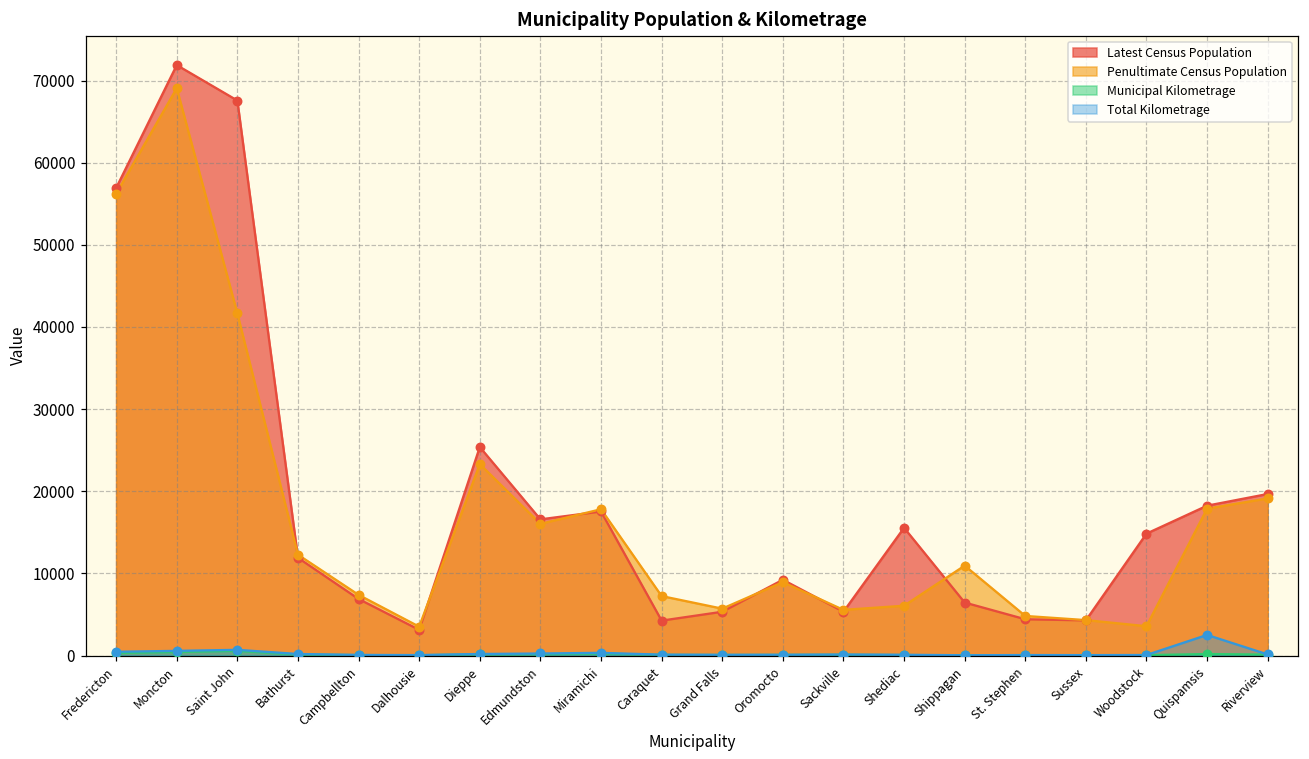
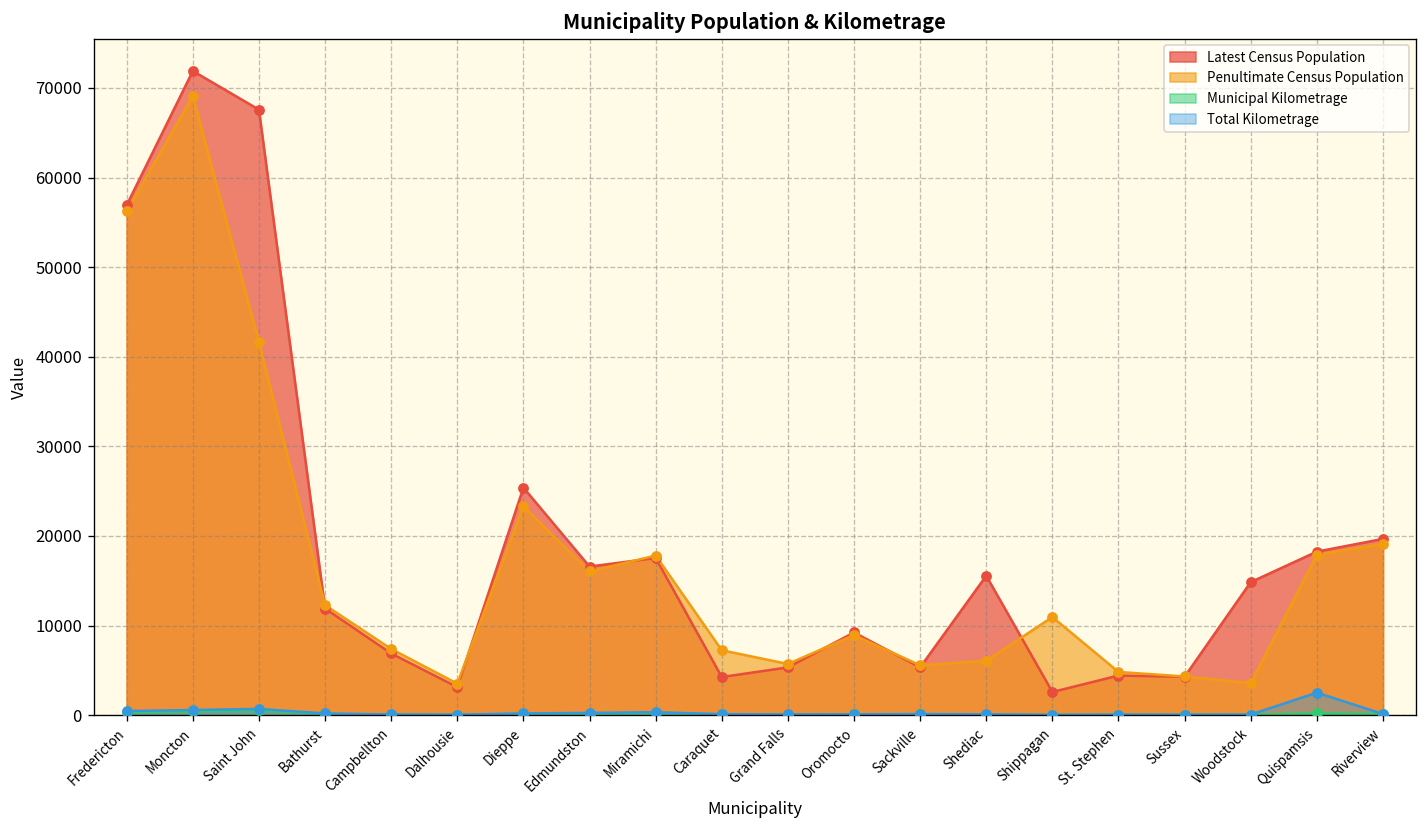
  {
    "Latest Census Population": {
      "Fredericton": 57000,
      "Moncton": 72000,
      "Saint John": 68000,
      "Bathurst": 12000,
      "Campbellton": 7000,
      "Dalhousie": 3000,
      "Dieppe": 25000,
      "Edmundston": 17000,
      "Caraquet": 4000,
      "Grand Falls": 5000,
      "Shediac": 16000,
-     "Shippagan": 6000,
+     "Shippagan": 3000,
      "St. Stephen": 4000,
      "Woodstock": 15000,
      "Quispamsis": 18000,
      "Riverview": 20000
    },
    "Penultimate Census Population": {
      "Fredericton": 56000,
      "Moncton": 69000,
      "Saint John": 42000,
      "Bathurst": 12000,
      "Campbellton": 7000,
      "Dalhousie": 4000,
      "Dieppe": 23000,
      "Edmundston": 16000,
      "Caraquet": 7000,
      "Grand Falls": 6000,
      "Shediac": 6000,
      "Shippagan": 11000,
      "St. Stephen": 5000,
      "Woodstock": 4000,
      "Quispamsis": 18000,
      "Riverview": 19000
    },
    "Municipal Kilometrage": {
      "Quispamsis": 0
    },
    "Total Kilometrage": {
      "Quispamsis": 3000
    }
  }
